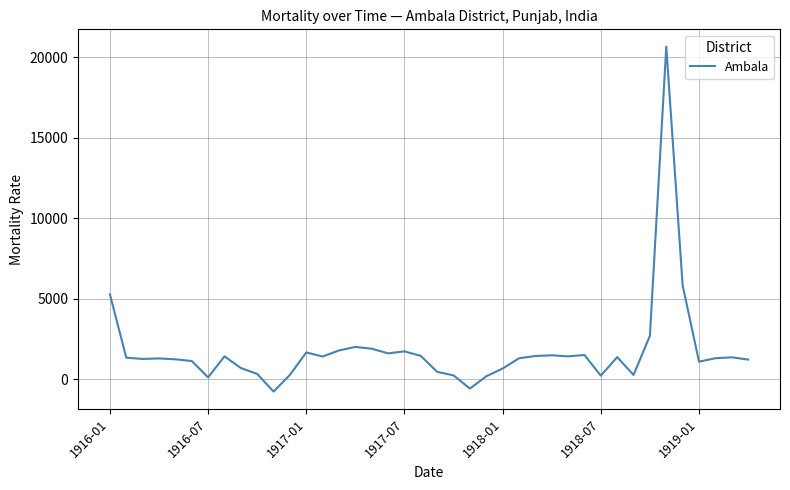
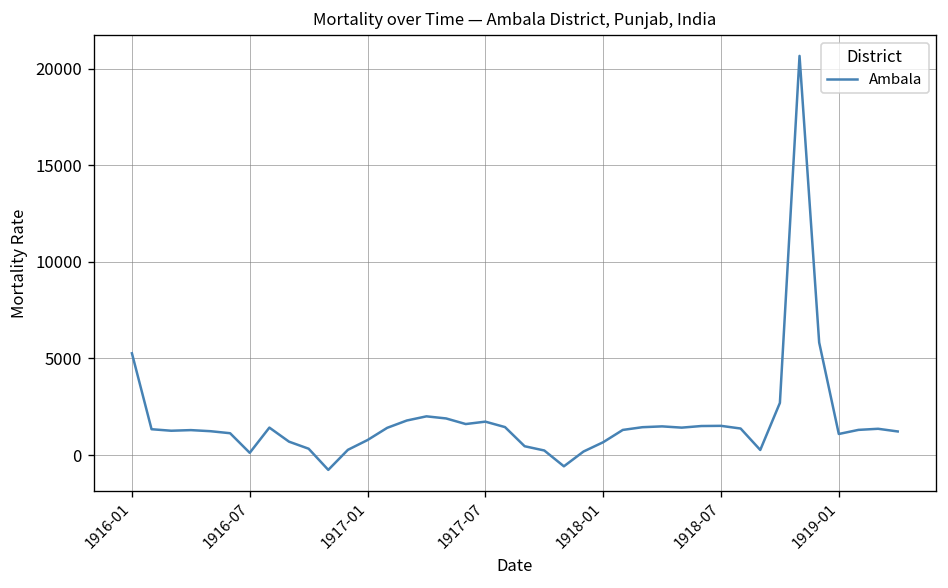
  {
    "1916-01": 5300,
    "1916-07": 100,
-   "1917-01": 1700,
+   "1917-01": 800,
    "1917-07": 1700,
    "1918-01": 700,
-   "1918-07": 200,
+   "1918-07": 1500,
    "1919-01": 1100
  }
